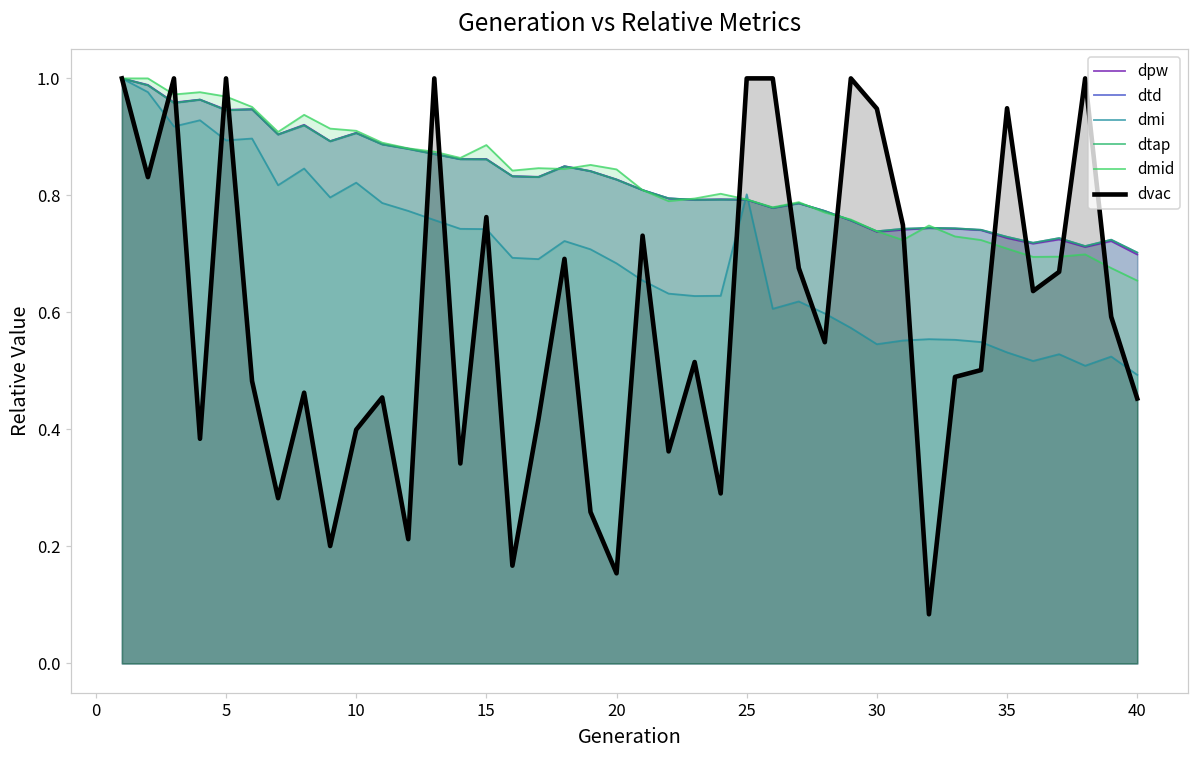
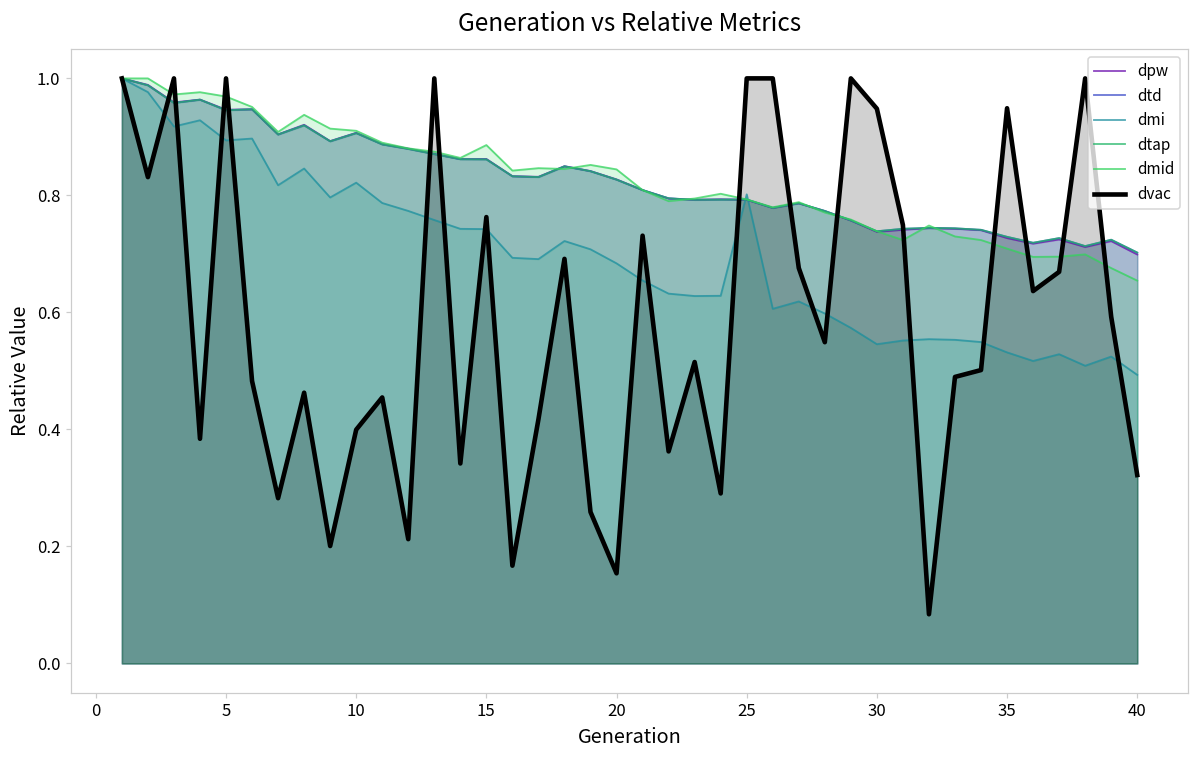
  {
    "dmi": {
      "5": 0.89,
      "10": 0.82,
      "15": 0.74,
      "20": 0.68,
      "25": 0.80,
      "30": 0.55,
      "35": 0.53,
      "40": 0.49
    },
    "dvac": {
      "5": 1.00,
      "10": 0.40,
      "15": 0.76,
      "20": 0.15,
      "25": 1.00,
      "30": 0.95,
      "35": 0.95,
-     "40": 0.45
+     "40": 0.32
    }
  }
